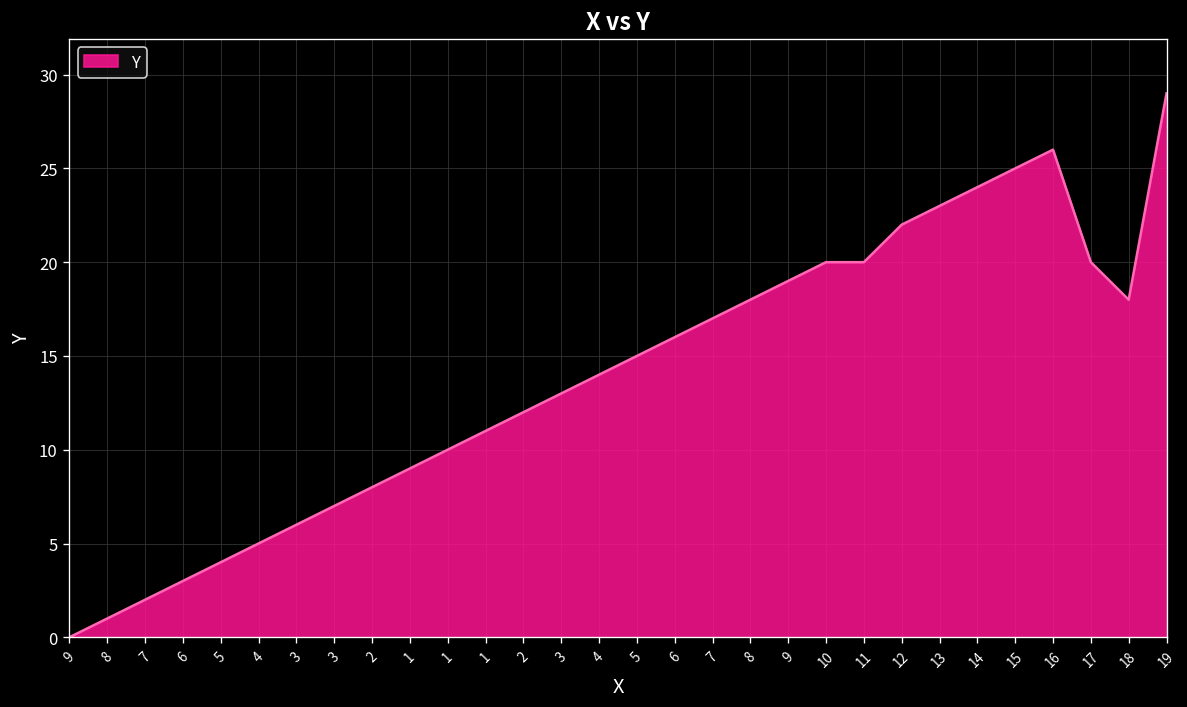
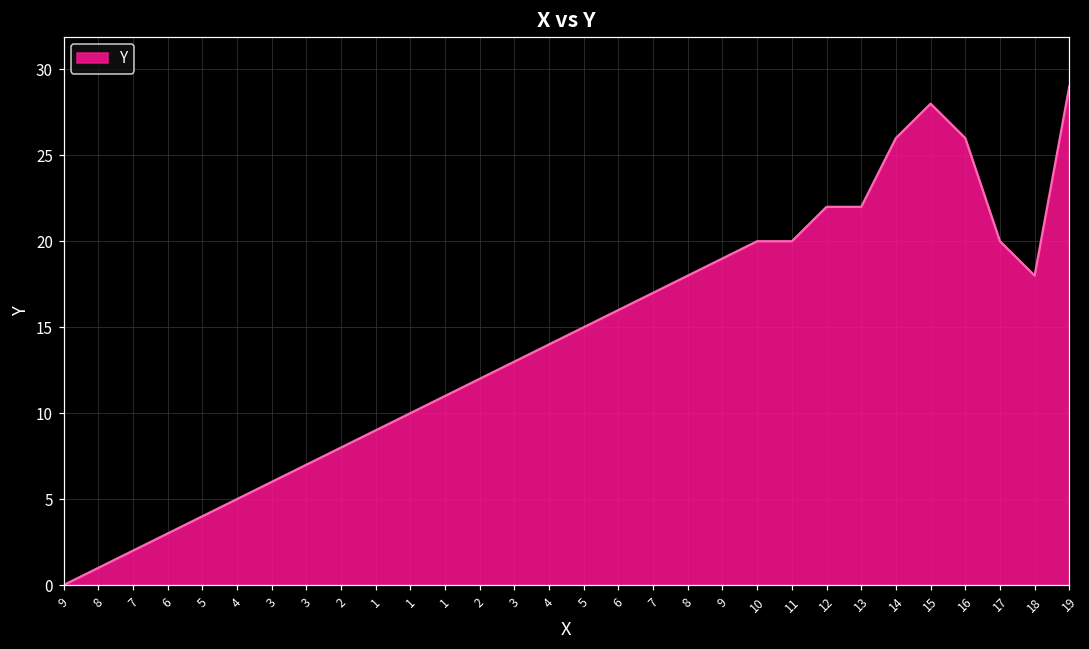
  {
    "10": 20,
    "11": 20,
    "12": 22,
-   "13": 23,
-   "14": 24,
-   "15": 25,
+   "13": 22,
+   "14": 26,
+   "15": 28,
    "16": 26,
    "17": 20,
    "18": 18,
    "19": 29
  }
